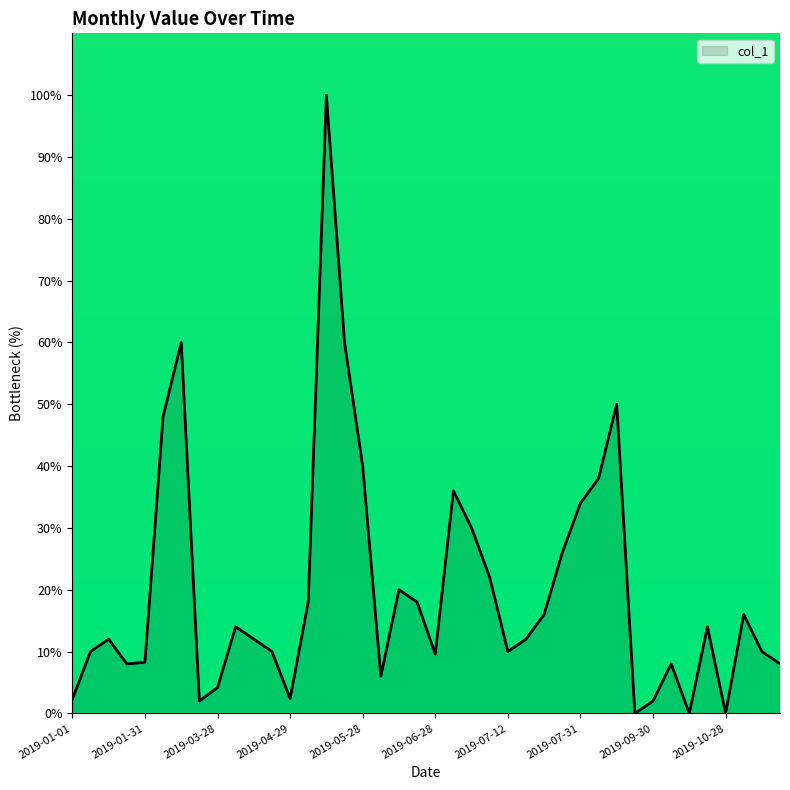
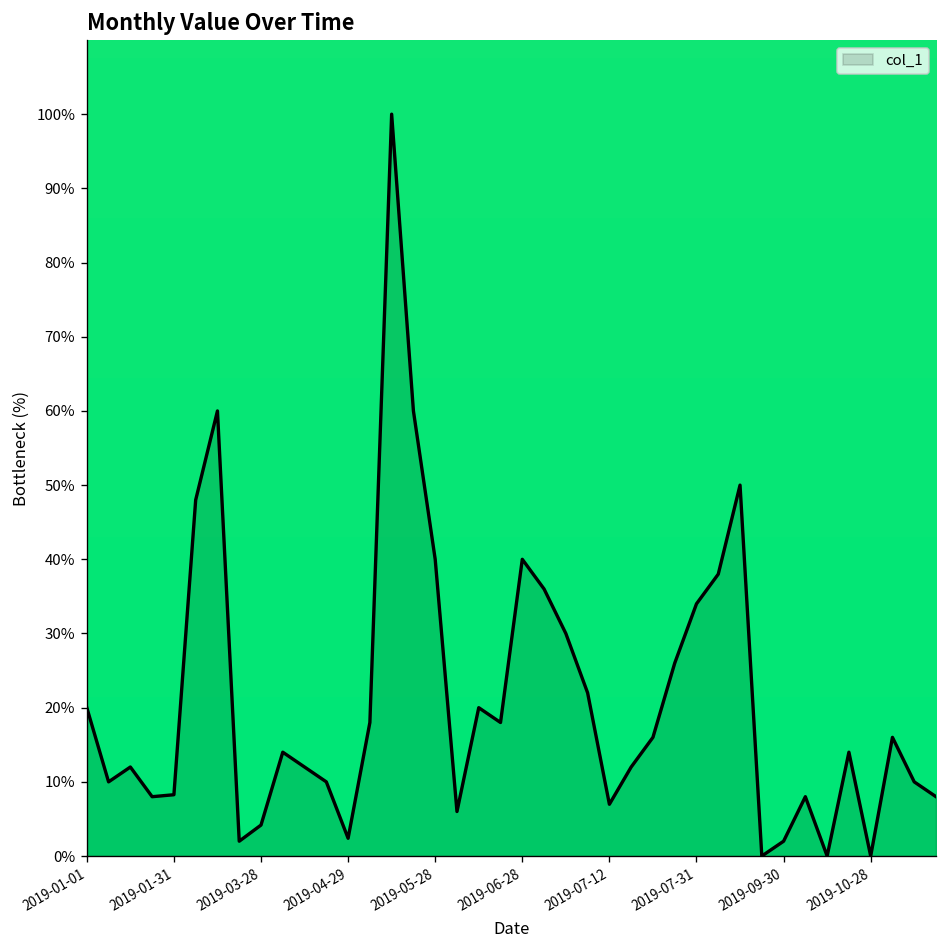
  {
-   "2019-01-01": "2%",
+   "2019-01-01": "20%",
    "2019-01-31": "8%",
    "2019-03-28": "4%",
    "2019-04-29": "2%",
    "2019-05-28": "40%",
-   "2019-06-28": "10%",
-   "2019-07-12": "10%",
+   "2019-06-28": "40%",
+   "2019-07-12": "7%",
    "2019-07-31": "34%",
    "2019-10-28": "0%"
  }
